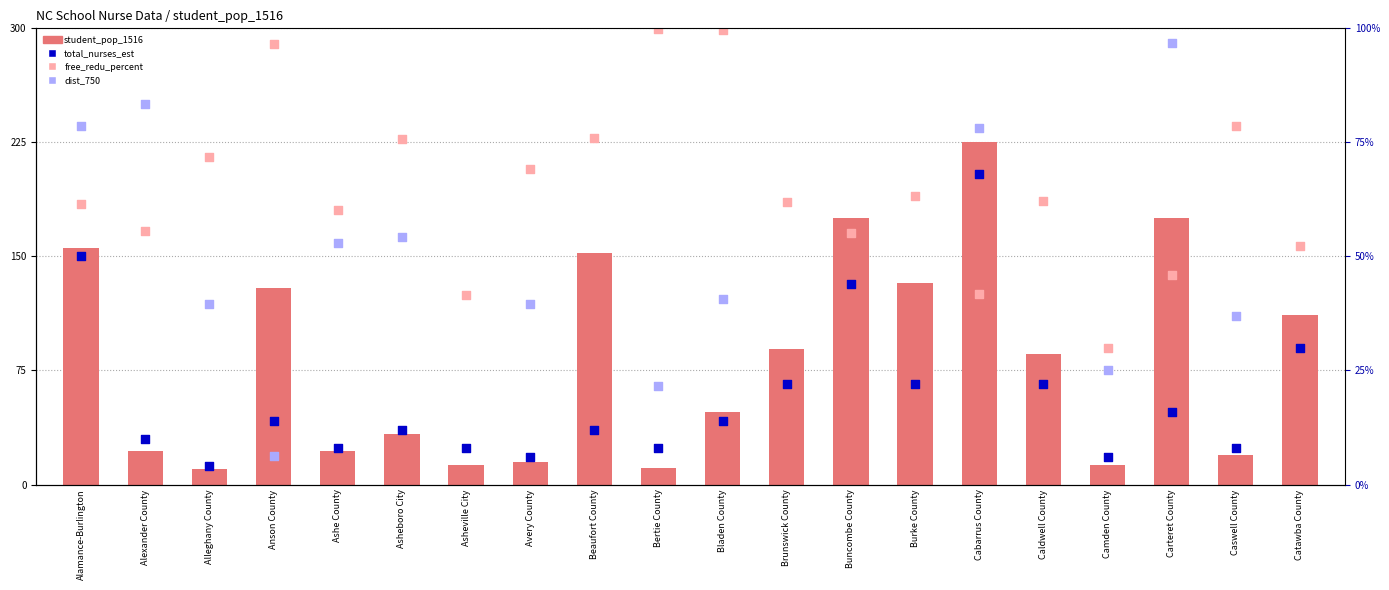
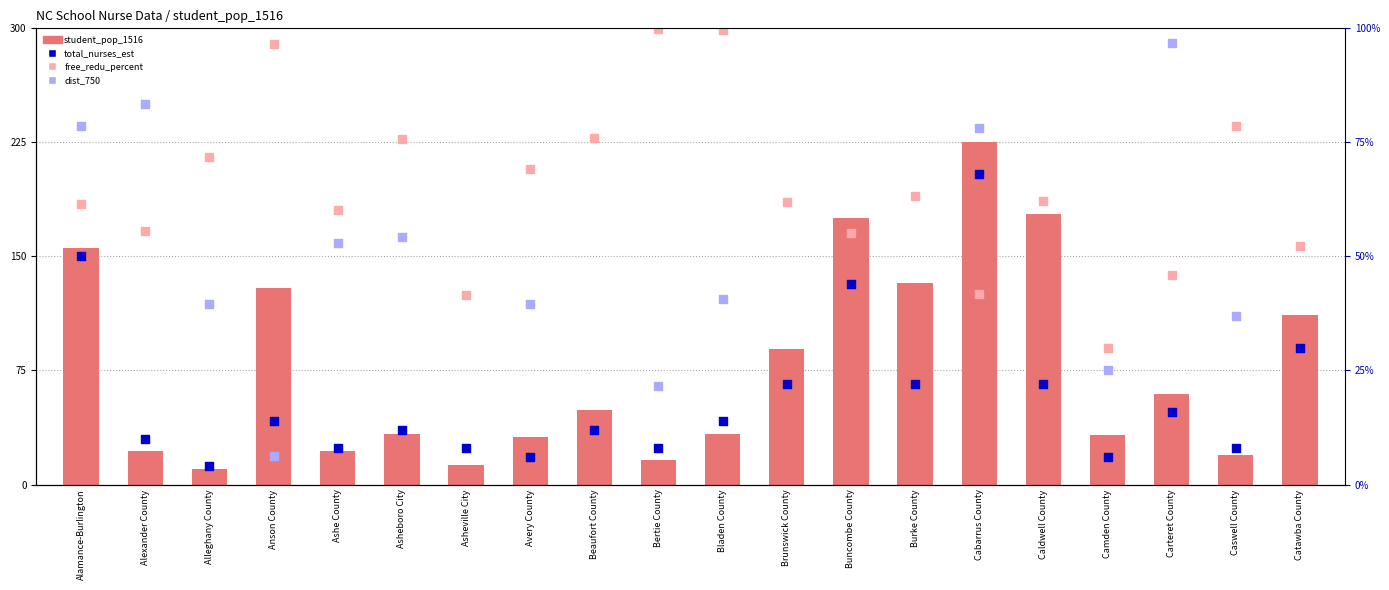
  {
    "student_pop_1516": {
      "Alamance-Burlington": 155,
      "Alexander County": 22,
      "Alleghany County": 10,
      "Anson County": 129,
      "Ashe County": 22,
      "Asheboro City": 33,
      "Asheville City": 13,
-     "Avery County": 15,
-     "Beaufort County": 152,
-     "Bertie County": 11,
-     "Bladen County": 48,
+     "Avery County": 31,
+     "Beaufort County": 49,
+     "Bertie County": 16,
+     "Bladen County": 33,
      "Brunswick County": 89,
      "Buncombe County": 175,
      "Burke County": 132,
      "Cabarrus County": 225,
-     "Caldwell County": 86,
-     "Camden County": 13,
-     "Carteret County": 175,
+     "Caldwell County": 178,
+     "Camden County": 33,
+     "Carteret County": 59,
      "Caswell County": 19,
      "Catawba County": 112
    }
  }
